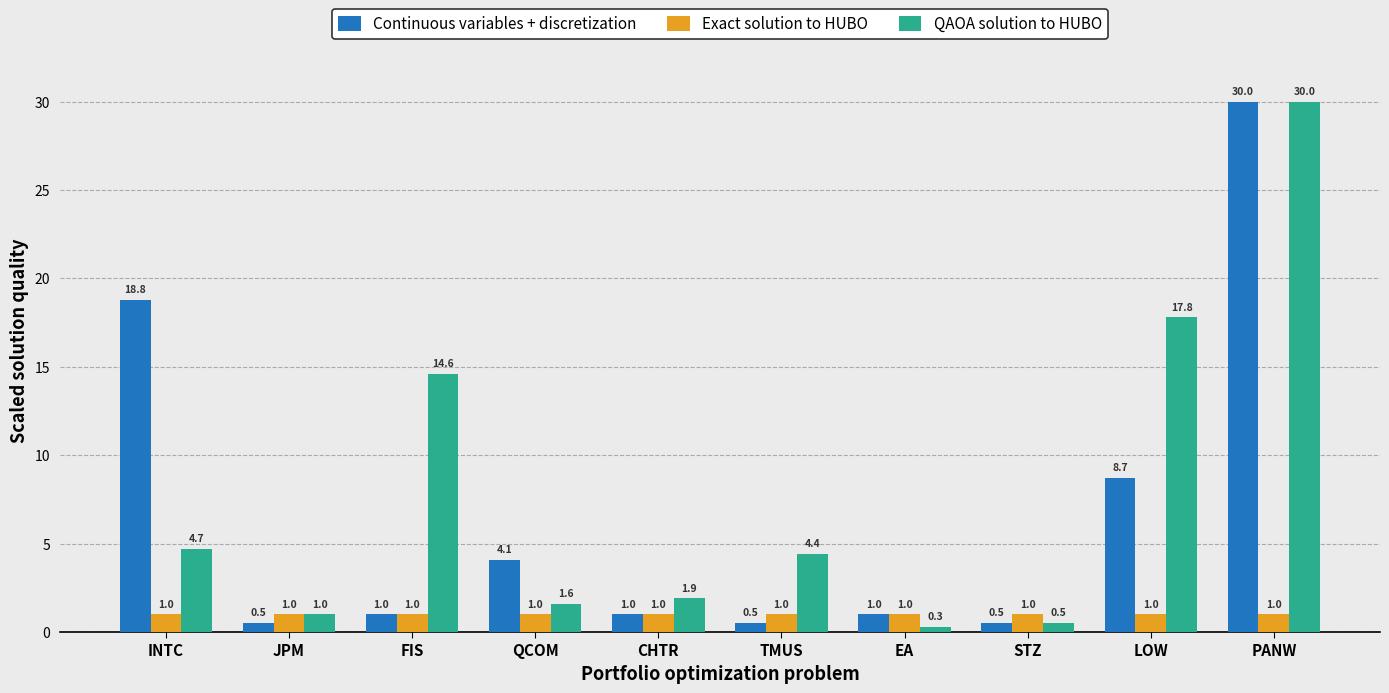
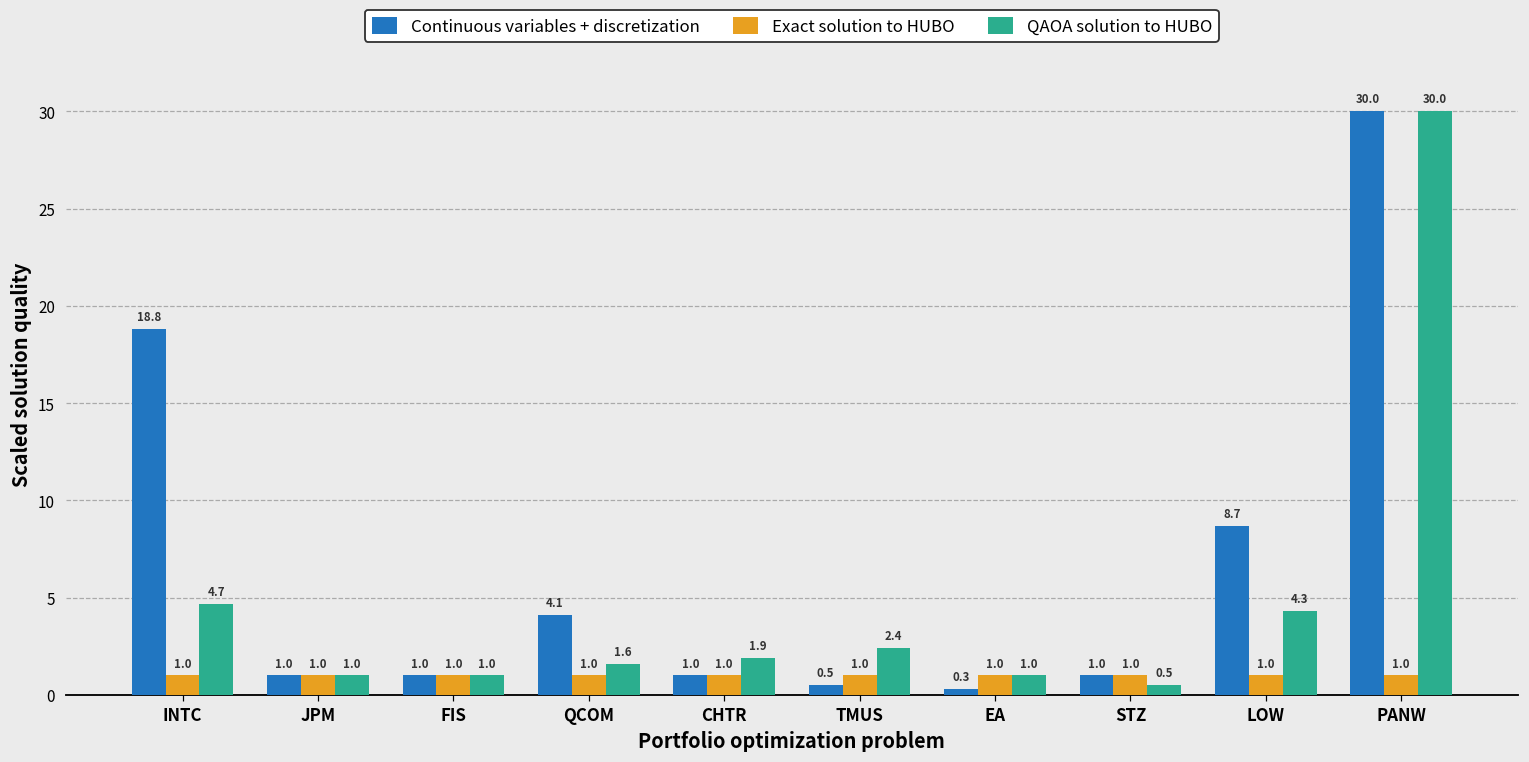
  {
    "Continuous variables + discretization": {
      "INTC": 18.8,
-     "JPM": 0.5,
+     "JPM": 1.0,
      "FIS": 1.0,
      "QCOM": 4.1,
      "CHTR": 1.0,
      "TMUS": 0.5,
-     "EA": 1.0,
-     "STZ": 0.5,
+     "EA": 0.3,
+     "STZ": 1.0,
      "LOW": 8.7,
      "PANW": 30.0
    },
    "Exact solution to HUBO": {
      "INTC": 1.0,
      "JPM": 1.0,
      "FIS": 1.0,
      "QCOM": 1.0,
      "CHTR": 1.0,
      "TMUS": 1.0,
      "EA": 1.0,
      "STZ": 1.0,
      "LOW": 1.0,
      "PANW": 1.0
    },
    "QAOA solution to HUBO": {
      "INTC": 4.7,
      "JPM": 1.0,
-     "FIS": 14.6,
+     "FIS": 1.0,
      "QCOM": 1.6,
      "CHTR": 1.9,
-     "TMUS": 4.4,
-     "EA": 0.3,
+     "TMUS": 2.4,
+     "EA": 1.0,
      "STZ": 0.5,
-     "LOW": 17.8,
+     "LOW": 4.3,
      "PANW": 30.0
    }
  }
